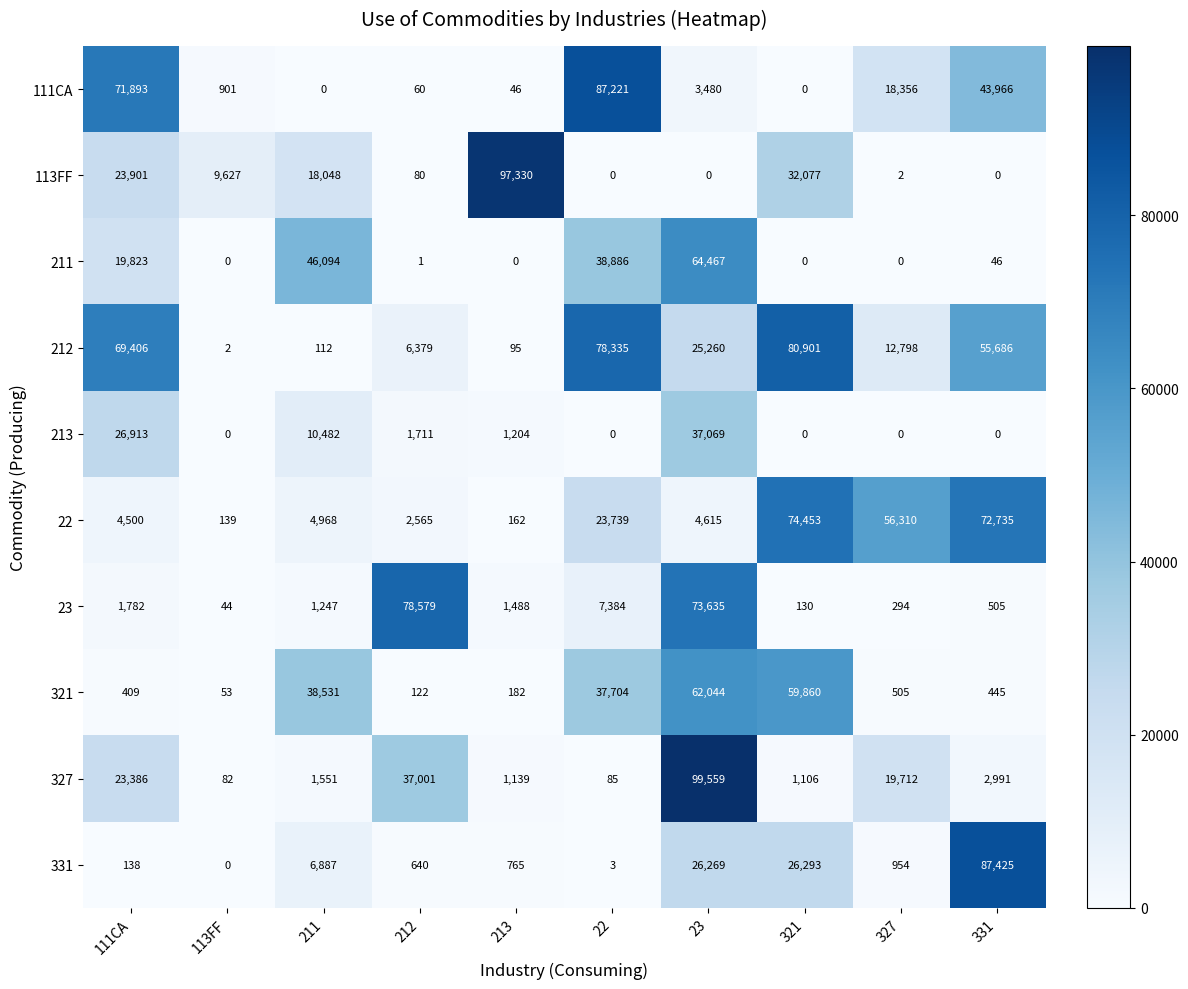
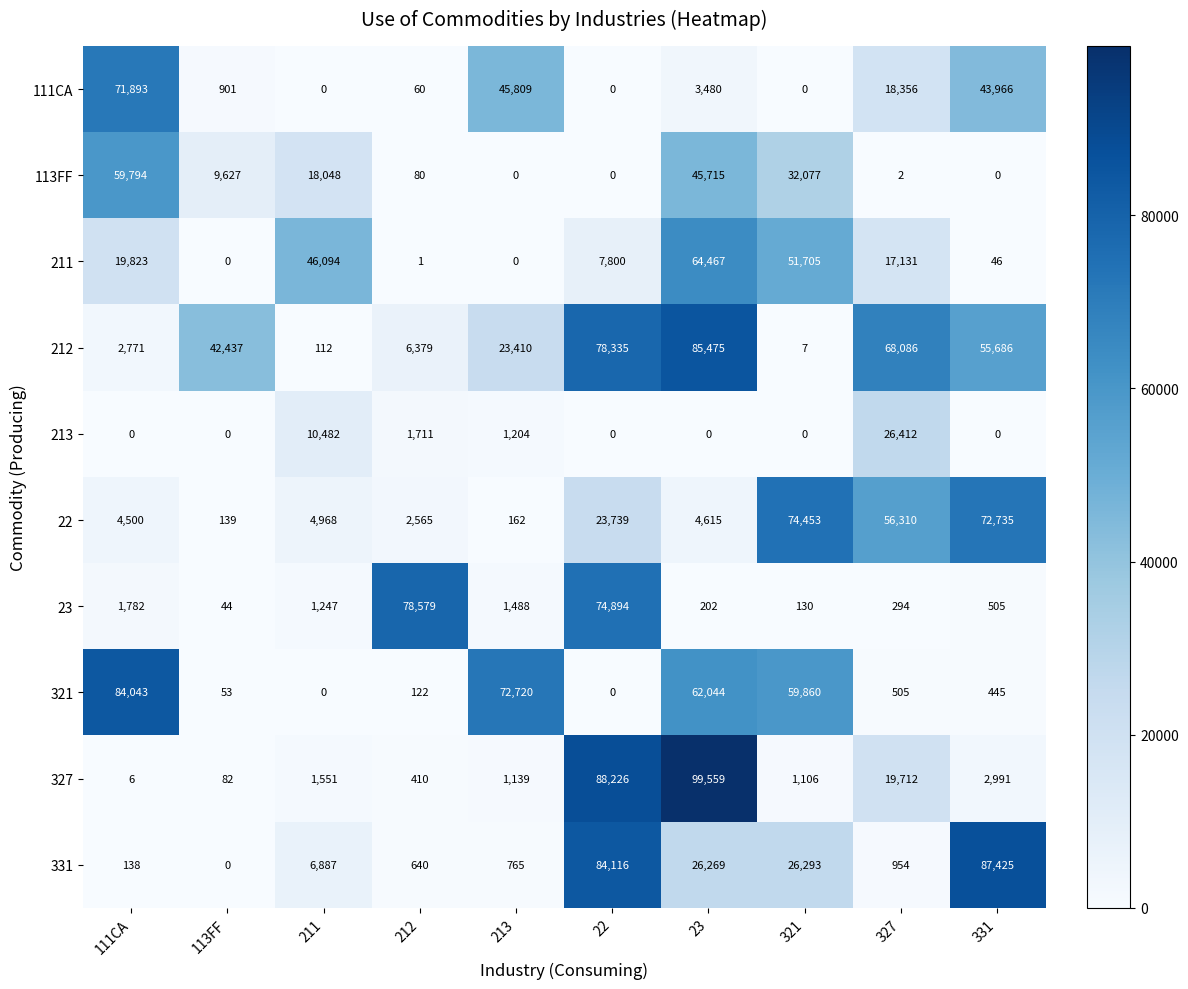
  {
    "111CA": {
      "111CA": "71,893",
      "113FF": "901",
      "211": "0",
      "212": "60",
-     "213": "46",
-     "22": "87,221",
+     "213": "45,809",
+     "22": "0",
      "23": "3,480",
      "321": "0",
      "327": "18,356",
      "331": "43,966"
    },
    "113FF": {
-     "111CA": "23,901",
+     "111CA": "59,794",
      "113FF": "9,627",
      "211": "18,048",
      "212": "80",
-     "213": "97,330",
+     "213": "0",
      "22": "0",
-     "23": "0",
+     "23": "45,715",
      "321": "32,077",
      "327": "2",
      "331": "0"
    },
    "211": {
      "111CA": "19,823",
      "113FF": "0",
      "211": "46,094",
      "212": "1",
      "213": "0",
-     "22": "38,886",
+     "22": "7,800",
      "23": "64,467",
-     "321": "0",
-     "327": "0",
+     "321": "51,705",
+     "327": "17,131",
      "331": "46"
    },
    "212": {
-     "111CA": "69,406",
-     "113FF": "2",
+     "111CA": "2,771",
+     "113FF": "42,437",
      "211": "112",
      "212": "6,379",
-     "213": "95",
+     "213": "23,410",
      "22": "78,335",
-     "23": "25,260",
-     "321": "80,901",
-     "327": "12,798",
+     "23": "85,475",
+     "321": "7",
+     "327": "68,086",
      "331": "55,686"
    },
    "213": {
-     "111CA": "26,913",
+     "111CA": "0",
      "113FF": "0",
      "211": "10,482",
      "212": "1,711",
      "213": "1,204",
      "22": "0",
-     "23": "37,069",
+     "23": "0",
      "321": "0",
-     "327": "0",
+     "327": "26,412",
      "331": "0"
    },
    "22": {
      "111CA": "4,500",
      "113FF": "139",
      "211": "4,968",
      "212": "2,565",
      "213": "162",
      "22": "23,739",
      "23": "4,615",
      "321": "74,453",
      "327": "56,310",
      "331": "72,735"
    },
    "23": {
      "111CA": "1,782",
      "113FF": "44",
      "211": "1,247",
      "212": "78,579",
      "213": "1,488",
-     "22": "7,384",
-     "23": "73,635",
+     "22": "74,894",
+     "23": "202",
      "321": "130",
      "327": "294",
      "331": "505"
    },
    "321": {
-     "111CA": "409",
+     "111CA": "84,043",
      "113FF": "53",
-     "211": "38,531",
+     "211": "0",
      "212": "122",
-     "213": "182",
-     "22": "37,704",
+     "213": "72,720",
+     "22": "0",
      "23": "62,044",
      "321": "59,860",
      "327": "505",
      "331": "445"
    },
    "327": {
-     "111CA": "23,386",
+     "111CA": "6",
      "113FF": "82",
      "211": "1,551",
-     "212": "37,001",
+     "212": "410",
      "213": "1,139",
-     "22": "85",
+     "22": "88,226",
      "23": "99,559",
      "321": "1,106",
      "327": "19,712",
      "331": "2,991"
    },
    "331": {
      "111CA": "138",
      "113FF": "0",
      "211": "6,887",
      "212": "640",
      "213": "765",
-     "22": "3",
+     "22": "84,116",
      "23": "26,269",
      "321": "26,293",
      "327": "954",
      "331": "87,425"
    }
  }
